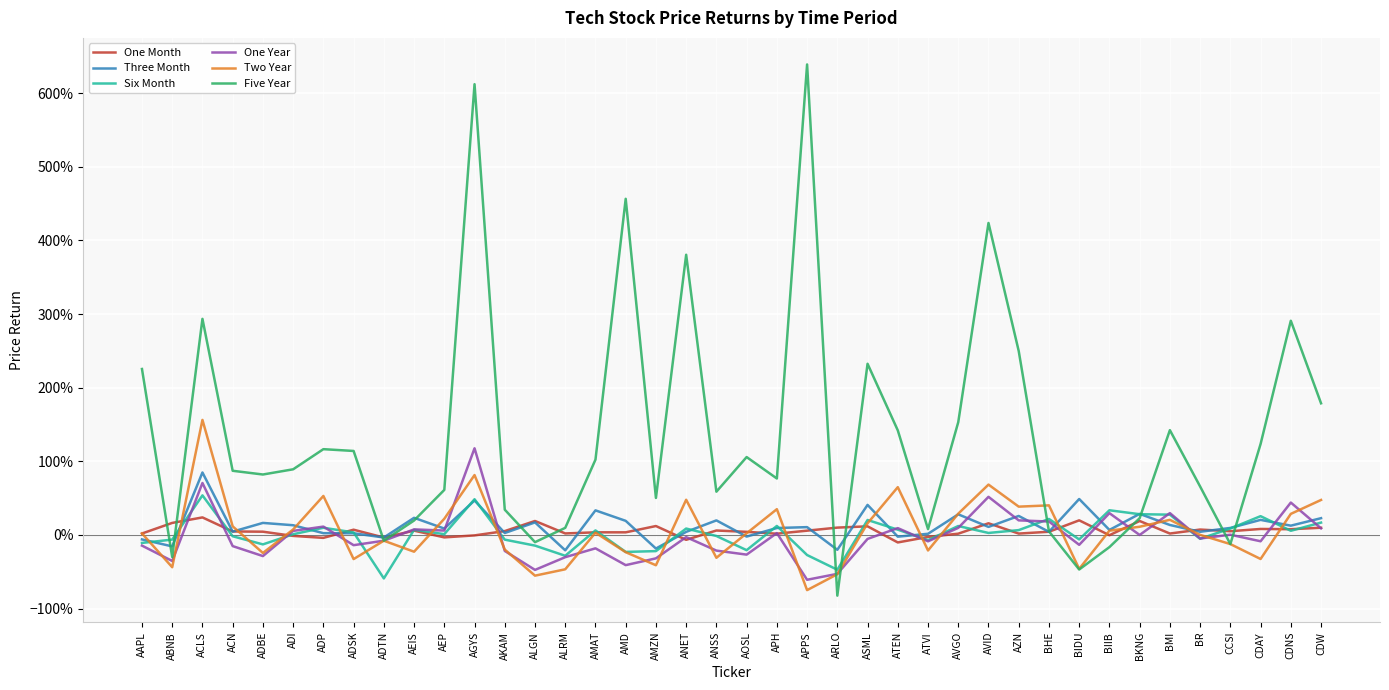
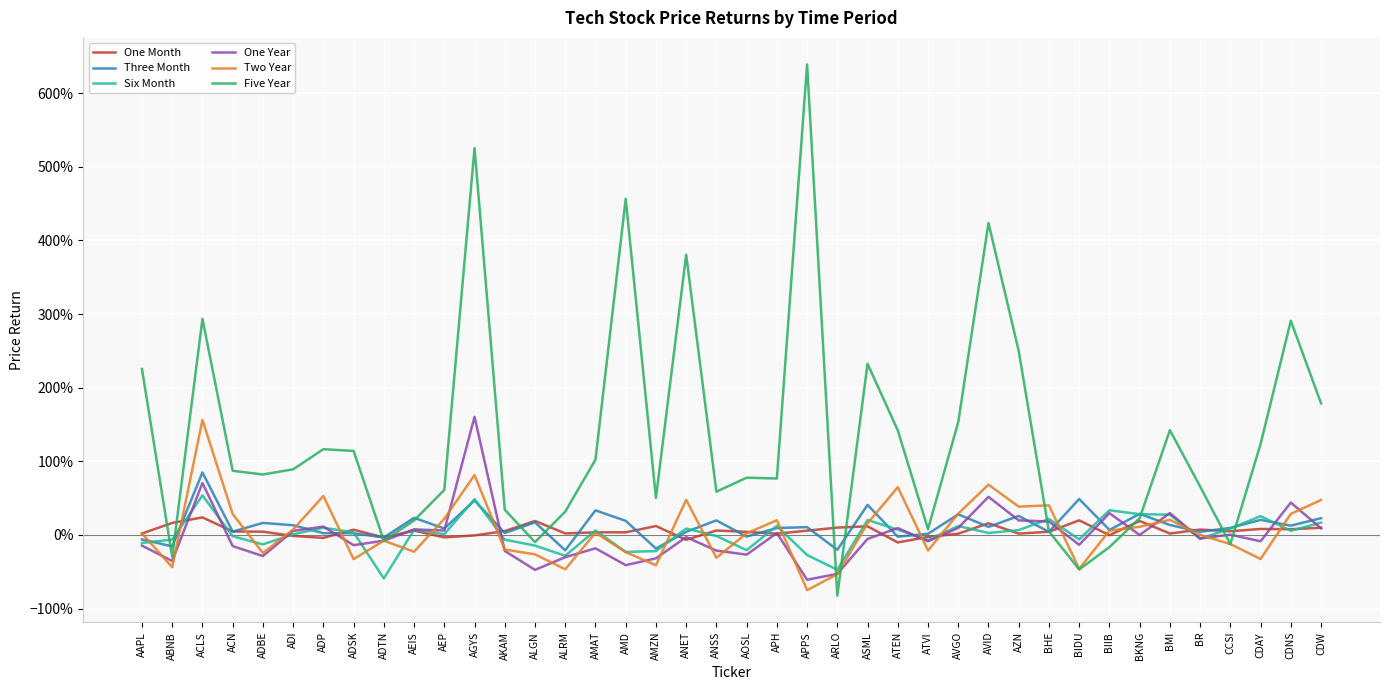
  {
    "One Month": {
      "ABNB": "20%",
      "ACLS": "20%",
      "ADBE": "0%",
      "ADP": "0%",
      "ADSK": "10%",
      "AEP": "0%",
      "AGYS": "0%",
      "ALRM": "0%",
      "AMD": "0%",
      "AMZN": "10%",
      "ANET": "-10%",
      "ANSS": "10%",
      "APPS": "10%",
      "ARLO": "10%",
      "ASML": "10%",
      "ATEN": "-10%",
      "ATVI": "0%",
      "AVGO": "0%",
      "AVID": "20%",
      "AZN": "0%",
      "BIDU": "20%",
      "BIIB": "0%",
      "BKNG": "20%",
      "BMI": "0%",
      "CCSI": "10%",
      "CDAY": "10%"
    },
    "Three Month": {
      "AAPL": "-10%",
      "ABNB": "-20%",
      "ACLS": "80%",
      "ADBE": "20%",
      "ADI": "10%",
      "ADP": "0%",
      "AEIS": "20%",
      "ALRM": "-20%",
      "AMAT": "30%",
      "AMD": "20%",
      "AMZN": "-20%",
      "ANET": "0%",
      "ANSS": "20%",
      "AOSL": "0%",
      "APPS": "10%",
      "ARLO": "-20%",
      "ASML": "40%",
      "ATEN": "0%",
      "ATVI": "0%",
      "AVID": "10%",
      "AZN": "30%",
      "BIDU": "50%",
      "BMI": "10%",
      "CDAY": "20%",
      "CDNS": "10%",
      "CDW": "20%"
    },
    "Six Month": {
      "AAPL": "-10%",
      "ABNB": "-10%",
      "ACLS": "50%",
      "ACN": "0%",
      "ADBE": "-10%",
      "ADTN": "-60%",
      "AEP": "0%",
      "AKAM": "-10%",
      "ALGN": "-10%",
      "AMZN": "-20%",
      "ANET": "10%",
      "ANSS": "0%",
      "AOSL": "-20%",
      "APPS": "-30%",
      "ARLO": "-50%",
      "ASML": "20%",
      "AVID": "0%",
      "AZN": "10%",
      "BIDU": "-10%",
      "BIIB": "30%",
      "CDAY": "30%",
      "CDW": "20%"
    },
    "One Year": {
      "AAPL": "-10%",
      "ABNB": "-40%",
      "ACLS": "70%",
      "ACN": "-20%",
      "ADBE": "-30%",
      "ADSK": "-10%",
-     "AGYS": "120%",
+     "AGYS": "160%",
      "ALGN": "-50%",
      "AMAT": "-20%",
      "AMD": "-40%",
      "AMZN": "-30%",
      "ANET": "0%",
      "ANSS": "-20%",
      "AOSL": "-30%",
      "APPS": "-60%",
      "ASML": "-10%",
      "AVID": "50%",
      "AZN": "20%",
      "BIDU": "-10%",
      "BIIB": "30%",
      "BKNG": "0%",
      "CCSI": "0%",
      "CDAY": "-10%",
      "CDNS": "40%"
    },
    "Two Year": {
      "ABNB": "-40%",
      "ACLS": "160%",
-     "ACN": "10%",
+     "ACN": "30%",
      "ADBE": "-20%",
      "ADP": "50%",
      "ADSK": "-30%",
      "AEIS": "-20%",
      "AEP": "20%",
      "AGYS": "80%",
-     "ALGN": "-60%",
+     "ALGN": "-30%",
      "ALRM": "-50%",
      "AMZN": "-40%",
      "ANET": "50%",
      "ANSS": "-30%",
-     "APH": "30%",
+     "APH": "20%",
      "APPS": "-70%",
      "ASML": "20%",
      "ATEN": "60%",
      "ATVI": "-20%",
      "AVID": "70%",
      "AZN": "40%",
      "BHE": "40%",
      "BKNG": "10%",
      "BMI": "20%",
      "BR": "0%",
      "CDAY": "-30%",
      "CDNS": "30%",
      "CDW": "50%"
    },
    "Five Year": {
      "AAPL": "230%",
      "ABNB": "-30%",
      "ACLS": "290%",
      "ACN": "90%",
      "ADBE": "80%",
      "ADI": "90%",
      "ADP": "120%",
      "ADSK": "110%",
      "AEIS": "20%",
      "AEP": "60%",
-     "AGYS": "610%",
+     "AGYS": "530%",
      "AKAM": "30%",
      "ALGN": "-10%",
-     "ALRM": "10%",
+     "ALRM": "30%",
      "AMAT": "100%",
      "AMD": "460%",
      "AMZN": "50%",
      "ANET": "380%",
      "ANSS": "60%",
-     "AOSL": "110%",
+     "AOSL": "80%",
      "APH": "80%",
      "APPS": "640%",
      "ARLO": "-80%",
      "ASML": "230%",
      "ATEN": "140%",
      "ATVI": "10%",
      "AVGO": "150%",
      "AVID": "420%",
      "AZN": "250%",
      "BIIB": "-20%",
      "BKNG": "20%",
      "BMI": "140%",
      "BR": "70%",
      "CDAY": "120%",
      "CDNS": "290%",
      "CDW": "180%"
    }
  }
